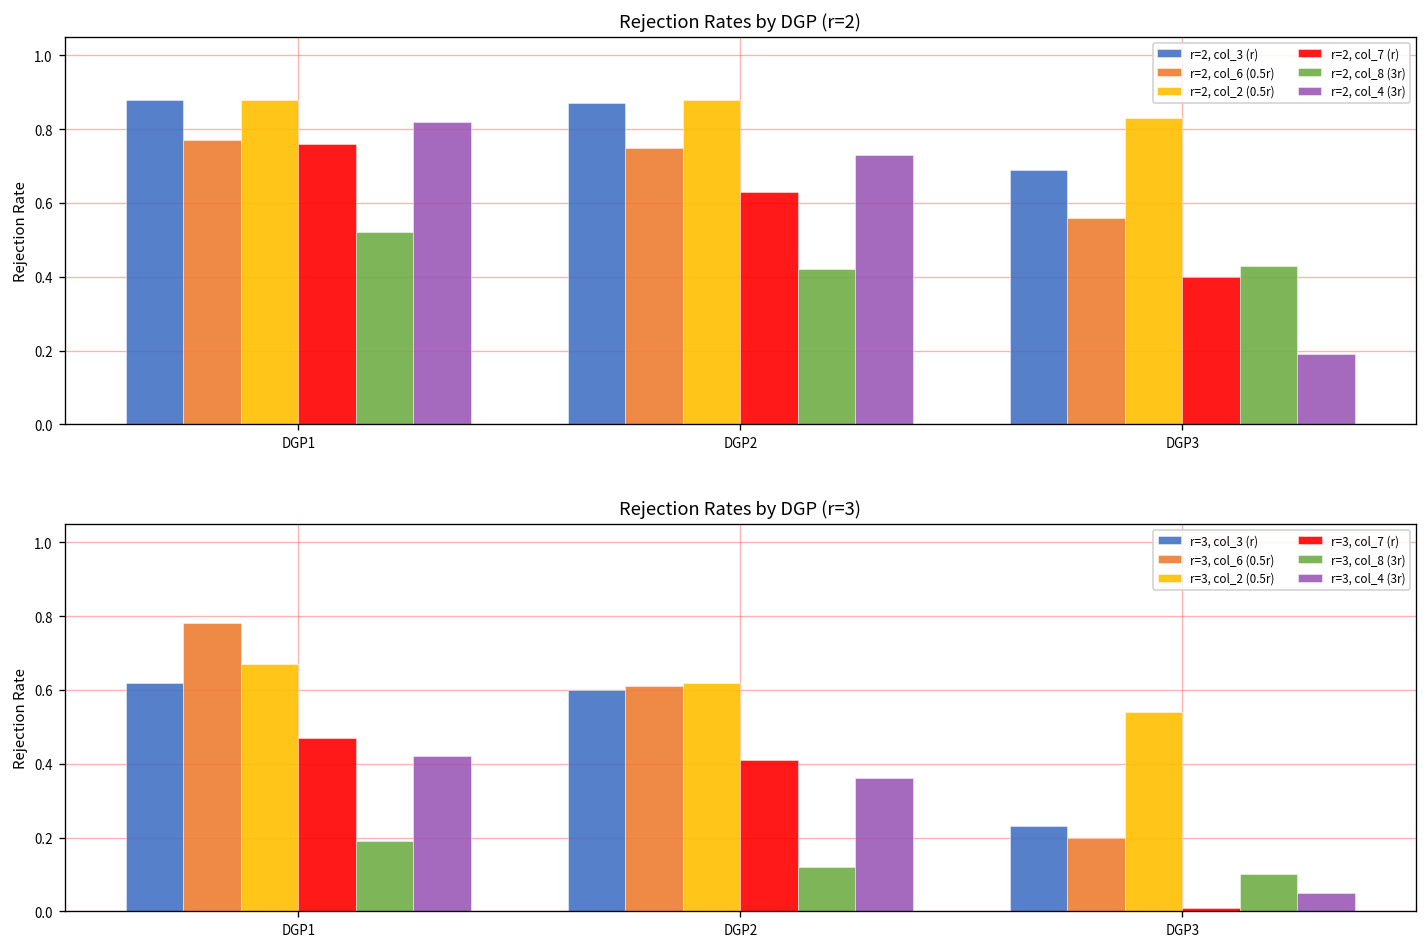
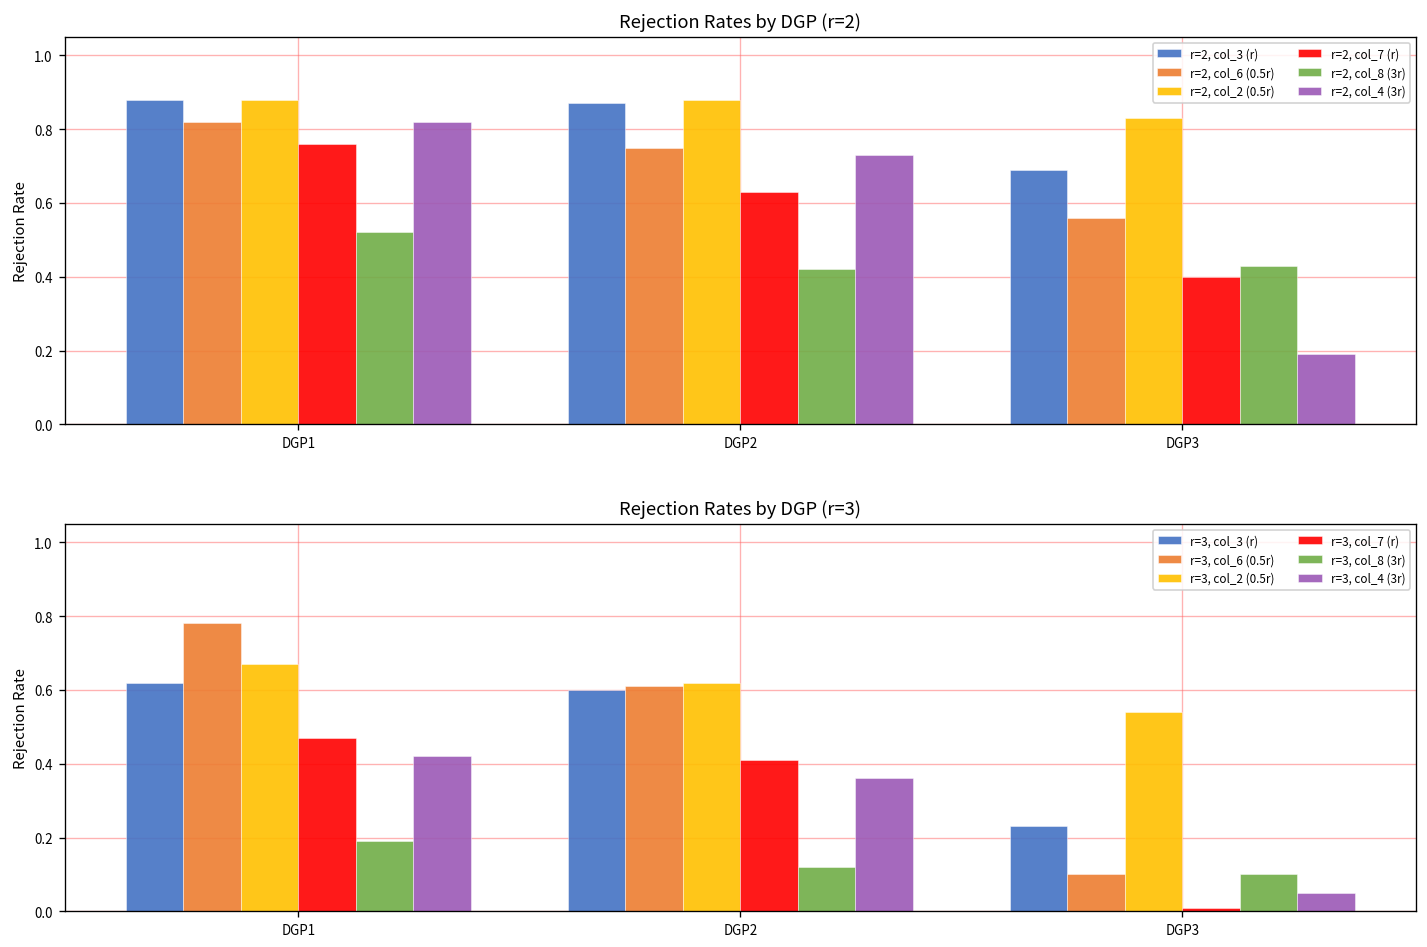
  {
    "Rejection Rates by DGP (r=2)": {
      "r=2, col_3 (r)": {
        "DGP1": 0.88,
        "DGP2": 0.87,
        "DGP3": 0.69
      },
      "r=2, col_6 (0.5r)": {
-       "DGP1": 0.77,
+       "DGP1": 0.82,
        "DGP2": 0.75,
        "DGP3": 0.56
      },
      "r=2, col_2 (0.5r)": {
        "DGP1": 0.88,
        "DGP2": 0.88,
        "DGP3": 0.83
      },
      "r=2, col_7 (r)": {
        "DGP1": 0.76,
        "DGP2": 0.63,
        "DGP3": 0.40
      },
      "r=2, col_8 (3r)": {
        "DGP1": 0.52,
        "DGP2": 0.42,
        "DGP3": 0.43
      },
      "r=2, col_4 (3r)": {
        "DGP1": 0.82,
        "DGP2": 0.73,
        "DGP3": 0.19
      }
    },
    "Rejection Rates by DGP (r=3)": {
      "r=3, col_3 (r)": {
        "DGP1": 0.62,
        "DGP2": 0.6,
        "DGP3": 0.23
      },
      "r=3, col_6 (0.5r)": {
        "DGP1": 0.78,
        "DGP2": 0.61,
-       "DGP3": 0.2
+       "DGP3": 0.1
      },
      "r=3, col_2 (0.5r)": {
        "DGP1": 0.67,
        "DGP2": 0.62,
        "DGP3": 0.54
      },
      "r=3, col_7 (r)": {
        "DGP1": 0.47,
        "DGP2": 0.41,
        "DGP3": 0.01
      },
      "r=3, col_8 (3r)": {
        "DGP1": 0.19,
        "DGP2": 0.12,
        "DGP3": 0.1
      },
      "r=3, col_4 (3r)": {
        "DGP1": 0.42,
        "DGP2": 0.36,
        "DGP3": 0.05
      }
    }
  }
